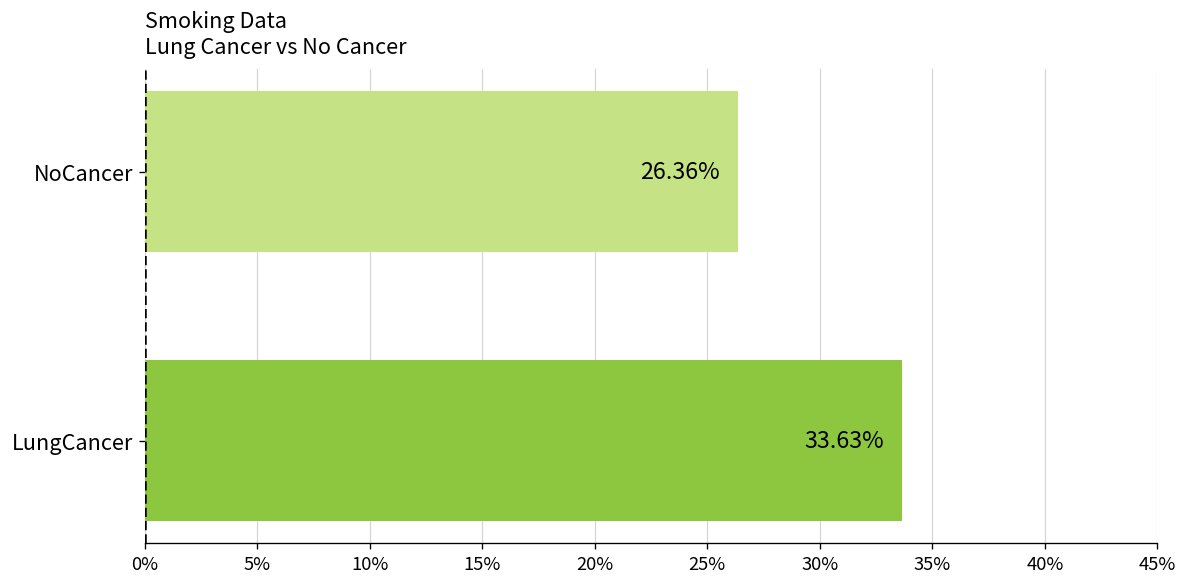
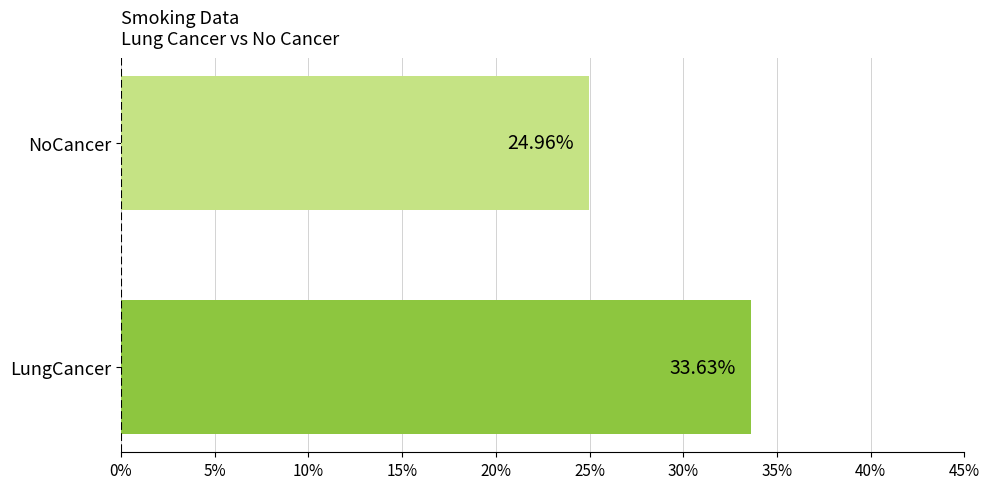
  {
-   "NoCancer": "26.36%",
+   "NoCancer": "24.96%",
    "LungCancer": "33.63%"
  }
